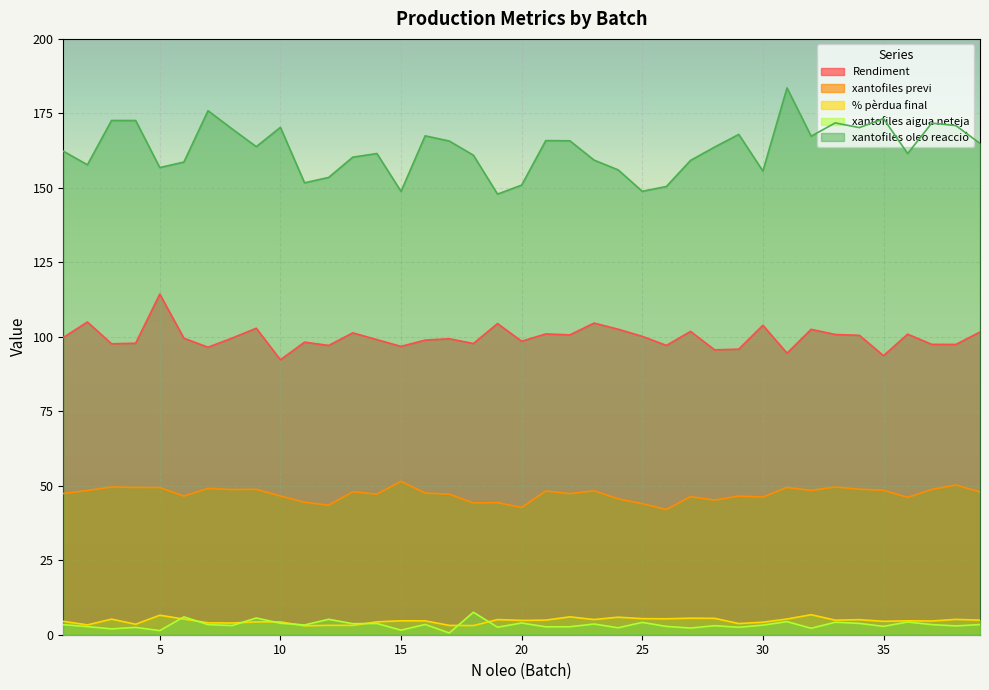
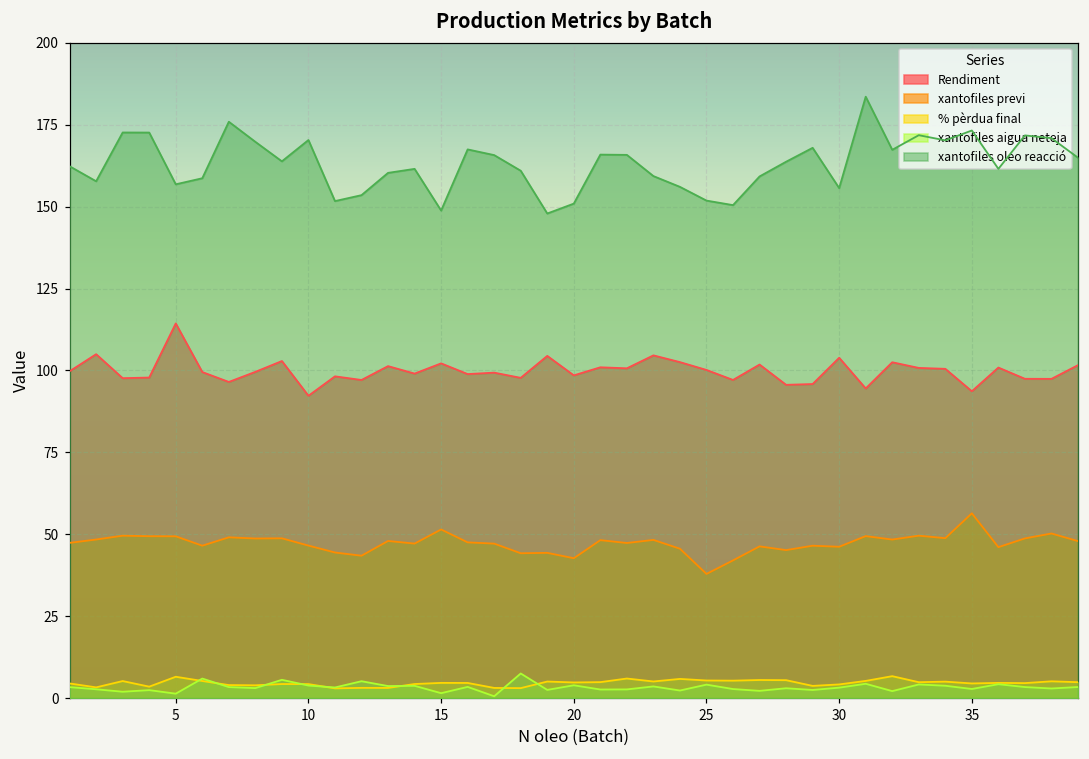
  {
    "Rendiment": {
      "5": 114,
      "10": 92,
-     "15": 97,
+     "15": 102,
      "20": 99,
      "25": 100,
      "30": 104,
      "35": 94
    },
    "xantofiles previ": {
      "5": 49,
      "10": 47,
      "15": 51,
      "20": 43,
-     "25": 44,
+     "25": 38,
      "30": 46,
-     "35": 48
+     "35": 56
    },
    "% pèrdua final": {
      "5": 7,
      "15": 5,
      "20": 5,
      "25": 5,
      "30": 4,
      "35": 5
    },
    "xantofiles aigua neteja": {
      "5": 1,
      "15": 2,
      "20": 4,
      "25": 4,
      "30": 3,
      "35": 3
    },
    "xantofiles oleo reacció": {
      "5": 157,
      "10": 170,
      "15": 149,
      "20": 151,
-     "25": 149,
+     "25": 152,
      "30": 156
    }
  }
